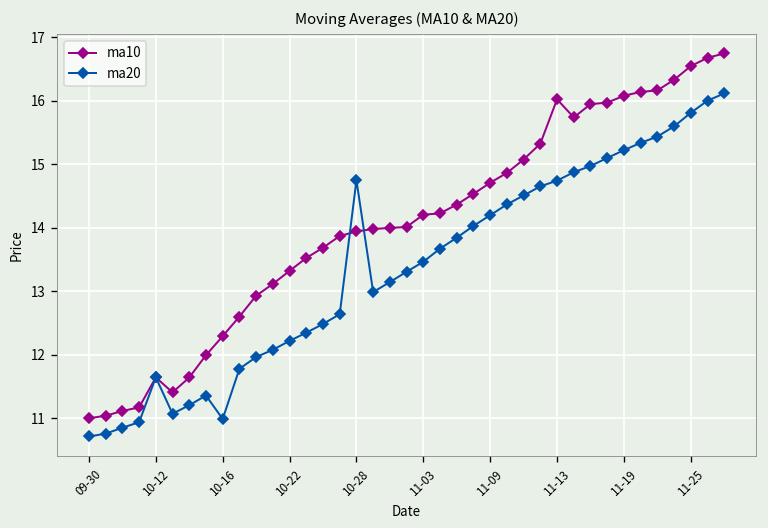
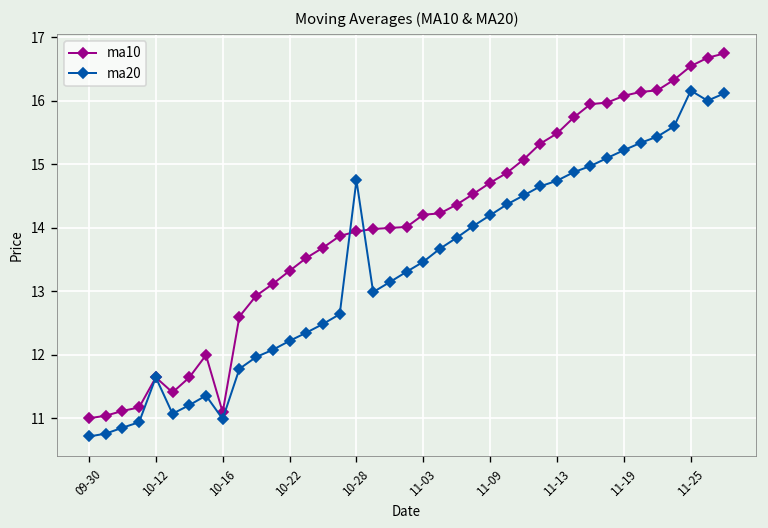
  {
    "ma10": {
      "09-30": 11.0,
-     "10-16": 12.3,
+     "10-16": 11.1,
      "10-22": 13.3,
      "10-28": 13.9,
      "11-03": 14.2,
      "11-09": 14.7,
-     "11-13": 16.0,
+     "11-13": 15.5,
      "11-19": 16.1,
      "11-25": 16.5
    },
    "ma20": {
      "09-30": 10.7,
      "10-16": 11.0,
      "10-22": 12.2,
      "10-28": 14.7,
      "11-03": 13.5,
      "11-09": 14.2,
      "11-13": 14.7,
      "11-19": 15.2,
-     "11-25": 15.8
+     "11-25": 16.2
    }
  }
